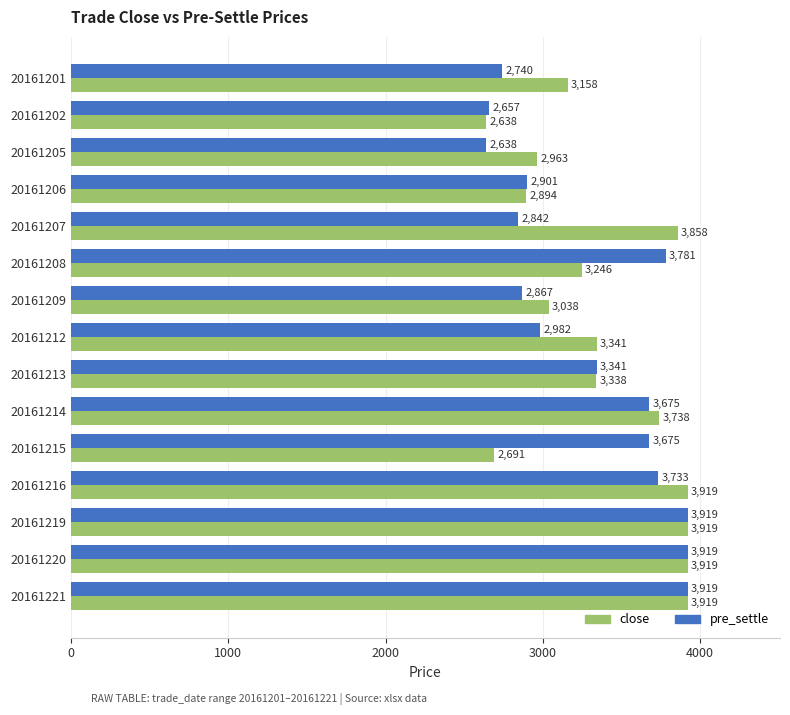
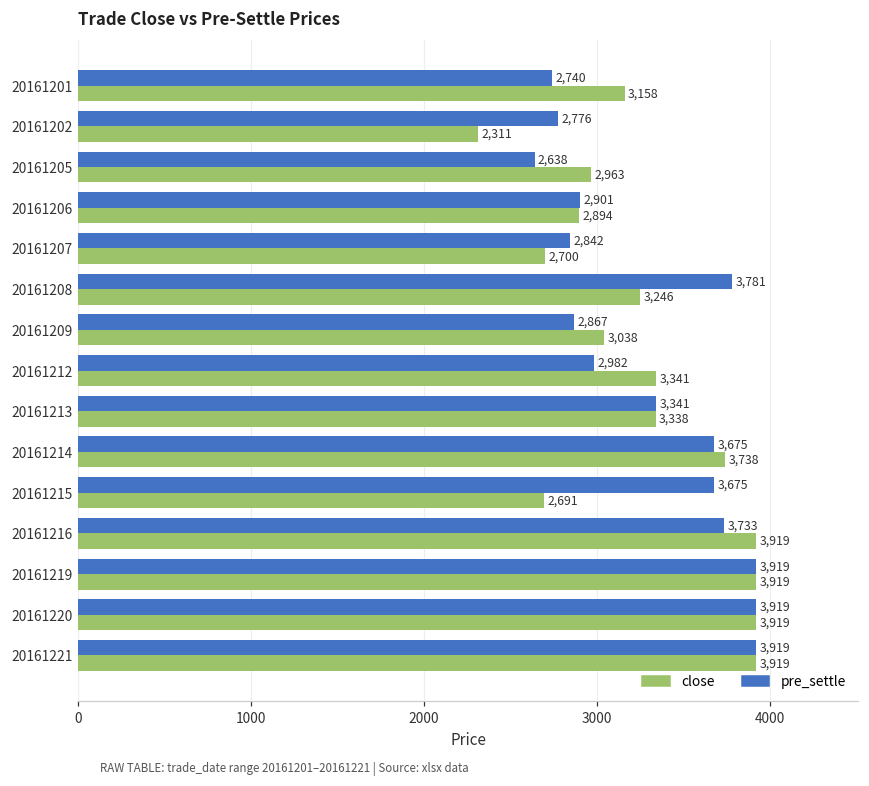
  {
    "close": {
      "20161201": "3,158",
-     "20161202": "2,638",
+     "20161202": "2,311",
      "20161205": "2,963",
      "20161206": "2,894",
-     "20161207": "3,858",
+     "20161207": "2,700",
      "20161208": "3,246",
      "20161209": "3,038",
      "20161212": "3,341",
      "20161213": "3,338",
      "20161214": "3,738",
      "20161215": "2,691",
      "20161216": "3,919",
      "20161219": "3,919",
      "20161220": "3,919",
      "20161221": "3,919"
    },
    "pre_settle": {
      "20161201": "2,740",
-     "20161202": "2,657",
+     "20161202": "2,776",
      "20161205": "2,638",
      "20161206": "2,901",
      "20161207": "2,842",
      "20161208": "3,781",
      "20161209": "2,867",
      "20161212": "2,982",
      "20161213": "3,341",
      "20161214": "3,675",
      "20161215": "3,675",
      "20161216": "3,733",
      "20161219": "3,919",
      "20161220": "3,919",
      "20161221": "3,919"
    }
  }
